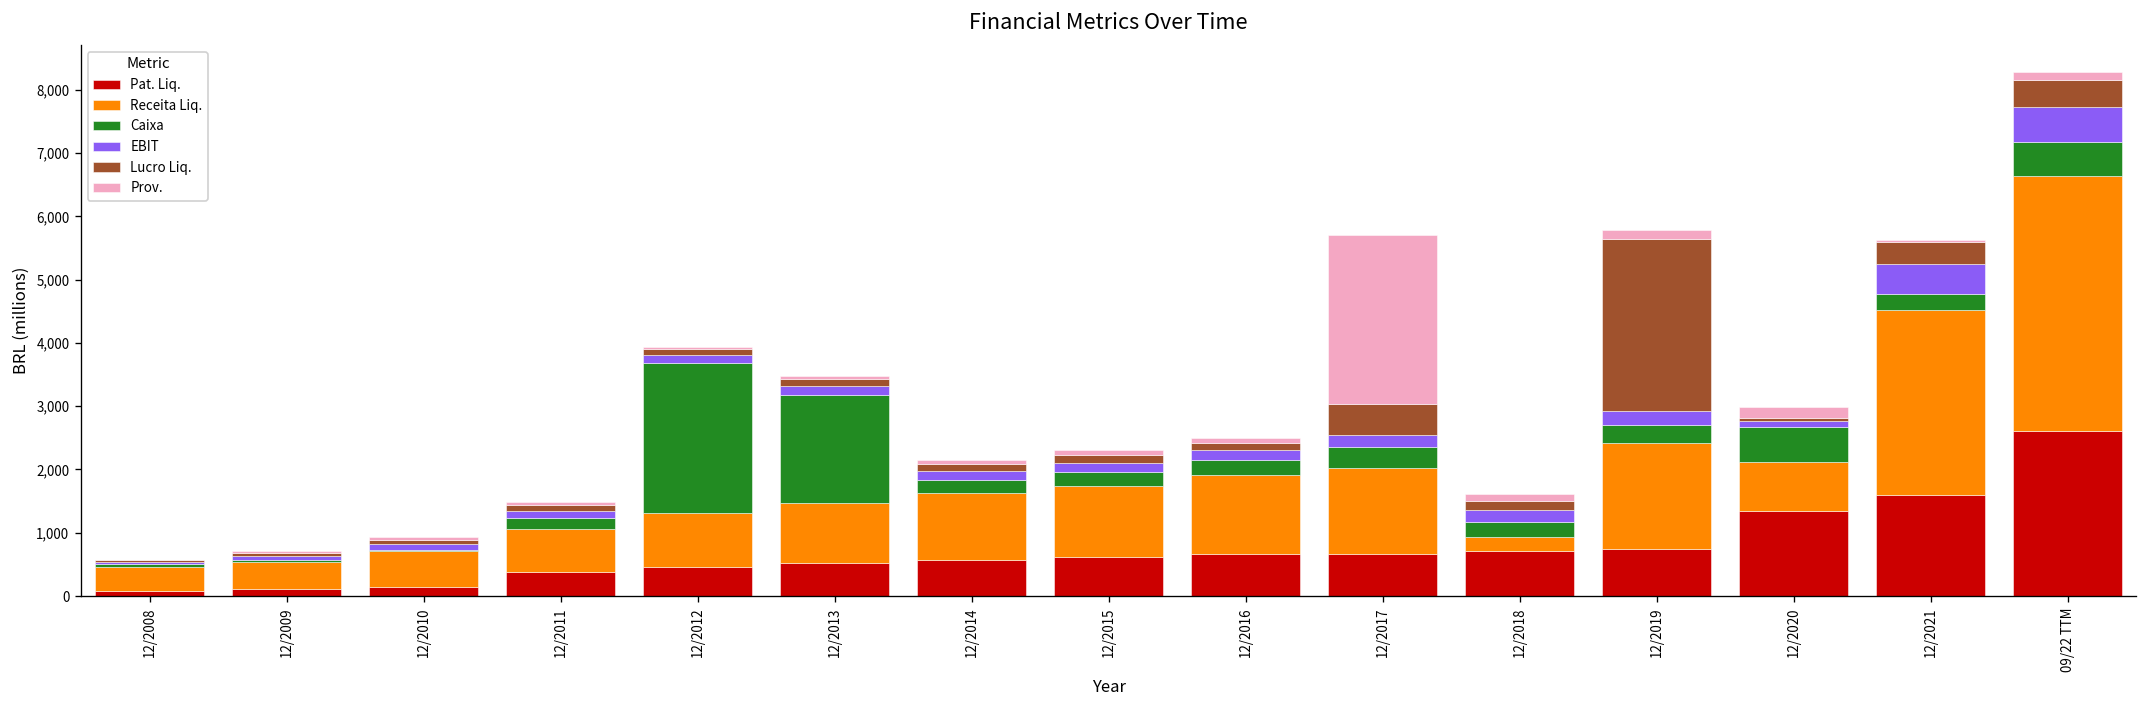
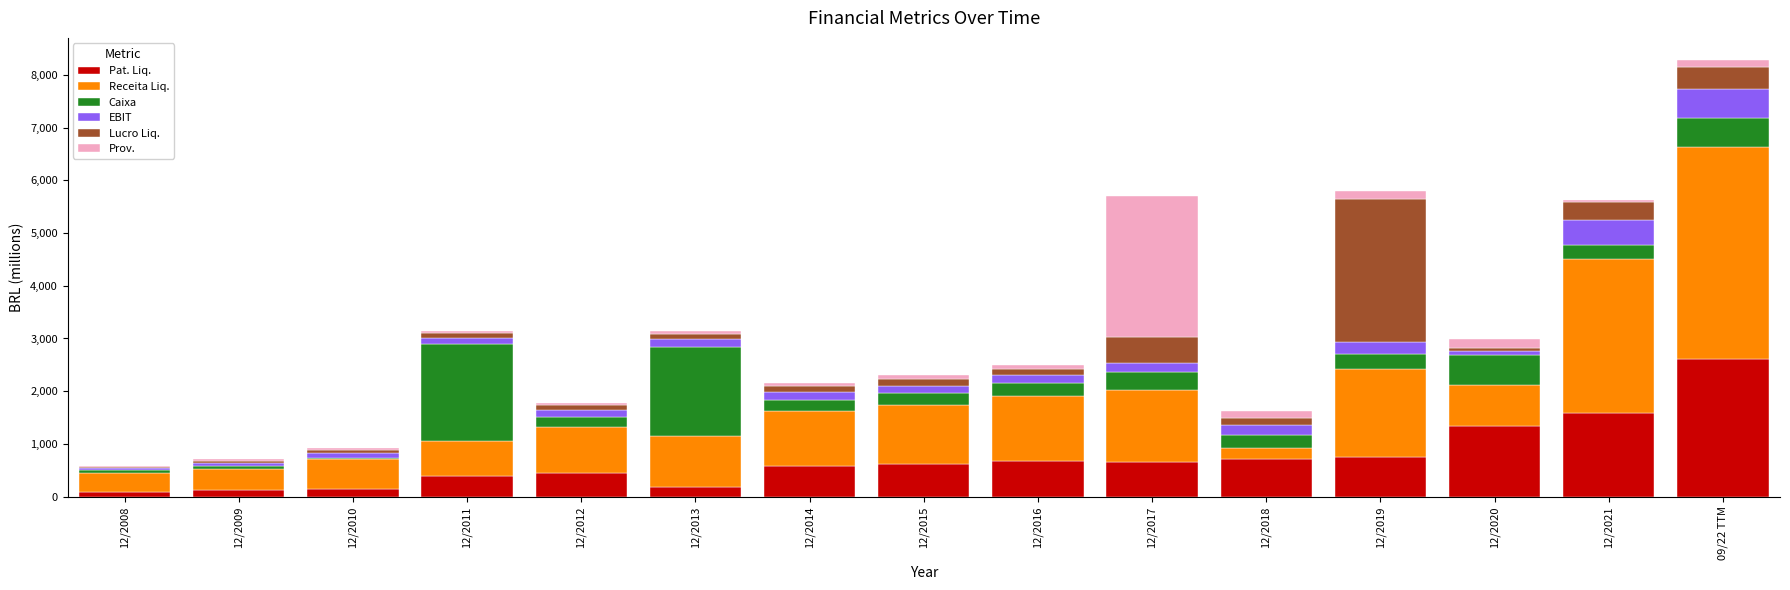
  {
    "Pat. Liq.": {
      "12/2008": "100",
      "12/2009": "100",
      "12/2010": "100",
      "12/2011": "400",
      "12/2012": "500",
-     "12/2013": "500",
+     "12/2013": "200",
      "12/2014": "600",
      "12/2015": "600",
      "12/2016": "700",
      "12/2017": "700",
      "12/2018": "700",
      "12/2019": "700",
      "12/2020": "1,300",
      "12/2021": "1,600",
      "09/22 TTM": "2,600"
    },
    "Receita Liq.": {
      "12/2008": "400",
      "12/2009": "400",
      "12/2010": "600",
      "12/2011": "700",
      "12/2012": "900",
      "12/2013": "1,000",
      "12/2014": "1,100",
      "12/2015": "1,100",
      "12/2016": "1,200",
      "12/2017": "1,400",
      "12/2018": "200",
      "12/2019": "1,700",
      "12/2020": "800",
      "12/2021": "2,900",
      "09/22 TTM": "4,000"
    },
    "Caixa": {
      "12/2008": "100",
-     "12/2011": "200",
-     "12/2012": "2,400",
+     "12/2011": "1,800",
+     "12/2012": "200",
      "12/2013": "1,700",
      "12/2014": "200",
      "12/2015": "200",
      "12/2016": "200",
      "12/2017": "300",
      "12/2018": "200",
      "12/2019": "300",
      "12/2020": "600",
      "12/2021": "300",
      "09/22 TTM": "500"
    },
    "EBIT": {
      "12/2009": "100",
      "12/2010": "100",
      "12/2011": "100",
      "12/2012": "100",
      "12/2013": "100",
      "12/2014": "100",
      "12/2015": "100",
      "12/2016": "200",
      "12/2017": "200",
      "12/2018": "200",
      "12/2019": "200",
      "12/2020": "100",
      "12/2021": "500",
      "09/22 TTM": "600"
    },
    "Lucro Liq.": {
      "12/2009": "0",
      "12/2010": "100",
      "12/2011": "100",
      "12/2012": "100",
      "12/2013": "100",
      "12/2014": "100",
      "12/2015": "100",
      "12/2016": "100",
      "12/2017": "500",
      "12/2018": "100",
      "12/2019": "2,700",
      "12/2020": "0",
      "12/2021": "300",
      "09/22 TTM": "400"
    },
    "Prov.": {
      "12/2013": "100",
      "12/2014": "100",
      "12/2015": "100",
      "12/2016": "100",
      "12/2017": "2,700",
      "12/2018": "100",
      "12/2019": "100",
      "12/2020": "200",
      "09/22 TTM": "100"
    }
  }
